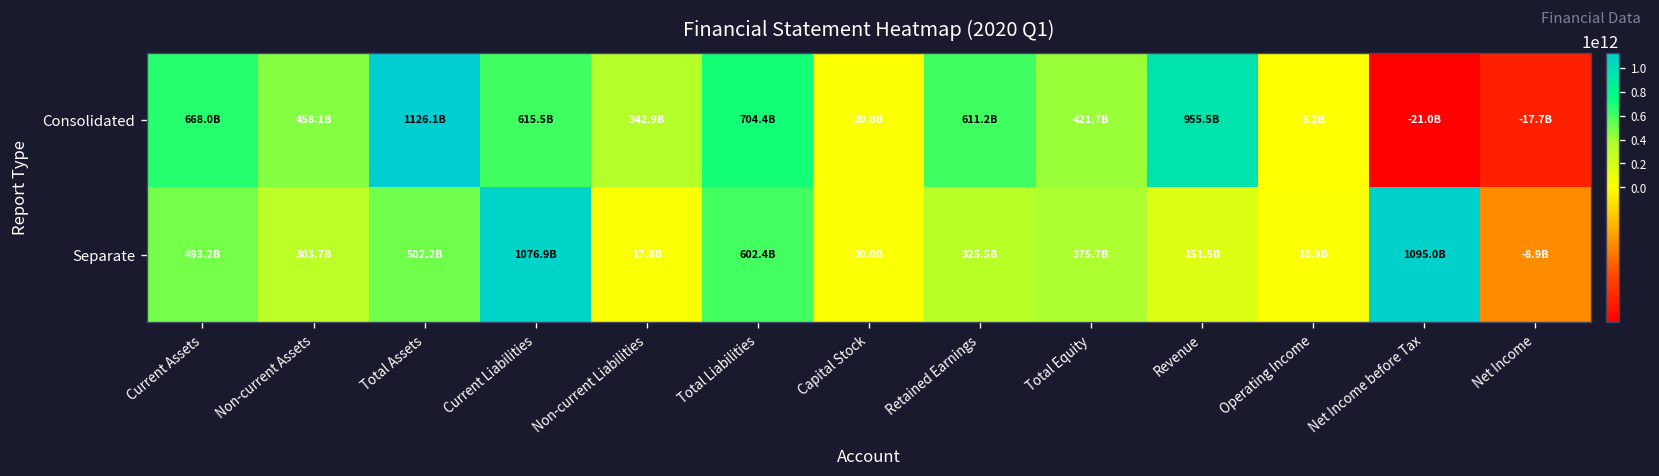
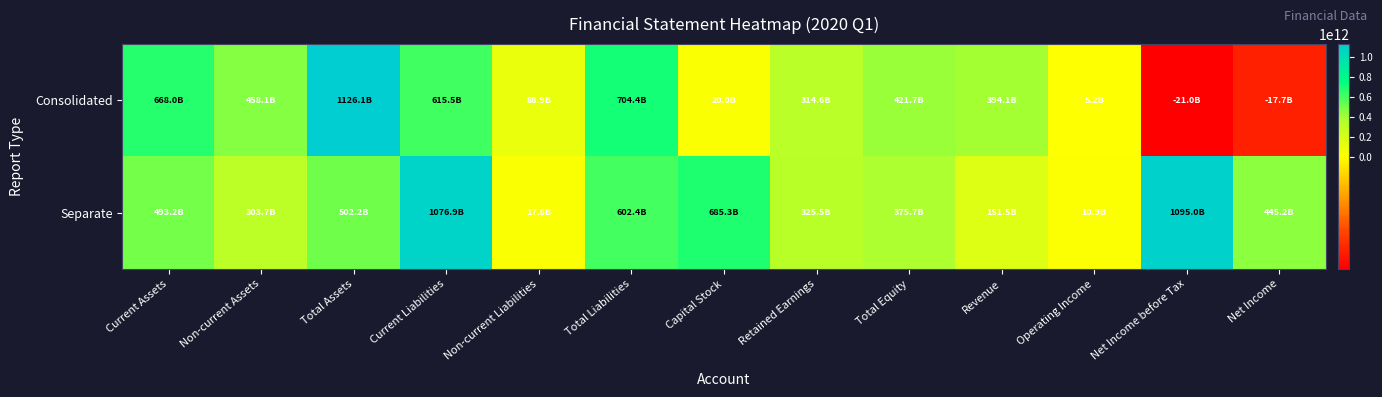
  {
    "Consolidated": {
      "Current Assets": "668.0B",
      "Non-current Assets": "458.1B",
      "Total Assets": "1126.1B",
      "Current Liabilities": "615.5B",
-     "Non-current Liabilities": "342.9B",
+     "Non-current Liabilities": "88.9B",
      "Total Liabilities": "704.4B",
      "Capital Stock": "20.0B",
-     "Retained Earnings": "611.2B",
+     "Retained Earnings": "314.6B",
      "Total Equity": "421.7B",
-     "Revenue": "955.5B",
+     "Revenue": "394.1B",
      "Operating Income": "5.2B",
      "Net Income before Tax": "-21.0B",
      "Net Income": "-17.7B"
    },
    "Separate": {
      "Current Assets": "493.2B",
      "Non-current Assets": "303.7B",
      "Total Assets": "502.2B",
      "Current Liabilities": "1076.9B",
      "Non-current Liabilities": "17.8B",
      "Total Liabilities": "602.4B",
-     "Capital Stock": "20.0B",
+     "Capital Stock": "685.3B",
      "Retained Earnings": "325.5B",
      "Total Equity": "375.7B",
      "Revenue": "151.5B",
      "Operating Income": "10.9B",
      "Net Income before Tax": "1095.0B",
-     "Net Income": "-8.9B"
+     "Net Income": "445.2B"
    }
  }
